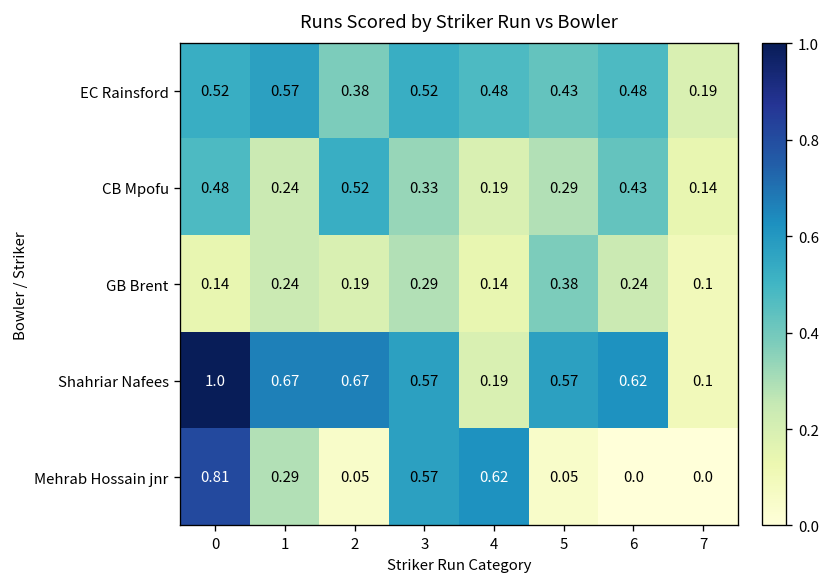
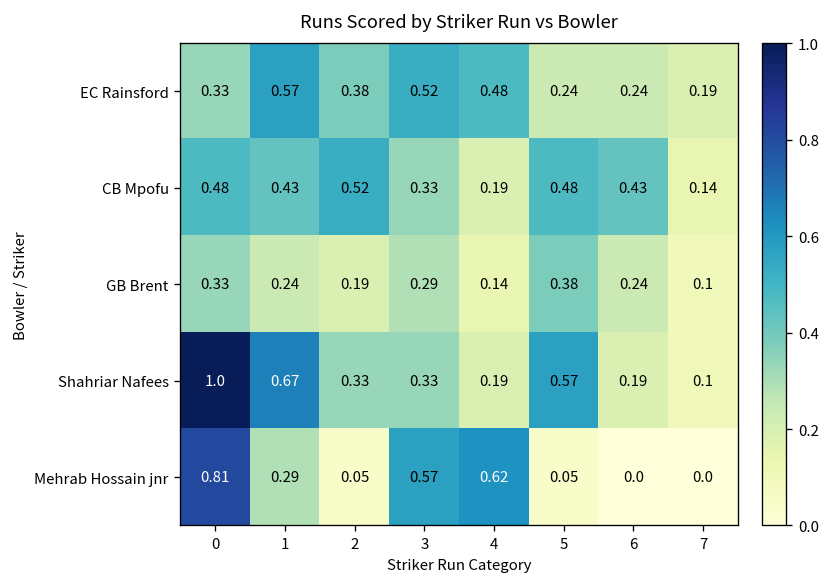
  {
    "EC Rainsford": {
-     "0": 0.52,
+     "0": 0.33,
      "1": 0.57,
      "2": 0.38,
      "3": 0.52,
      "4": 0.48,
-     "5": 0.43,
-     "6": 0.48,
+     "5": 0.24,
+     "6": 0.24,
      "7": 0.19
    },
    "CB Mpofu": {
      "0": 0.48,
-     "1": 0.24,
+     "1": 0.43,
      "2": 0.52,
      "3": 0.33,
      "4": 0.19,
-     "5": 0.29,
+     "5": 0.48,
      "6": 0.43,
      "7": 0.14
    },
    "GB Brent": {
-     "0": 0.14,
+     "0": 0.33,
      "1": 0.24,
      "2": 0.19,
      "3": 0.29,
      "4": 0.14,
      "5": 0.38,
      "6": 0.24,
      "7": 0.1
    },
    "Shahriar Nafees": {
      "0": 1.0,
      "1": 0.67,
-     "2": 0.67,
-     "3": 0.57,
+     "2": 0.33,
+     "3": 0.33,
      "4": 0.19,
      "5": 0.57,
-     "6": 0.62,
+     "6": 0.19,
      "7": 0.1
    },
    "Mehrab Hossain jnr": {
      "0": 0.81,
      "1": 0.29,
      "2": 0.05,
      "3": 0.57,
      "4": 0.62,
      "5": 0.05,
      "6": 0.0,
      "7": 0.0
    }
  }
